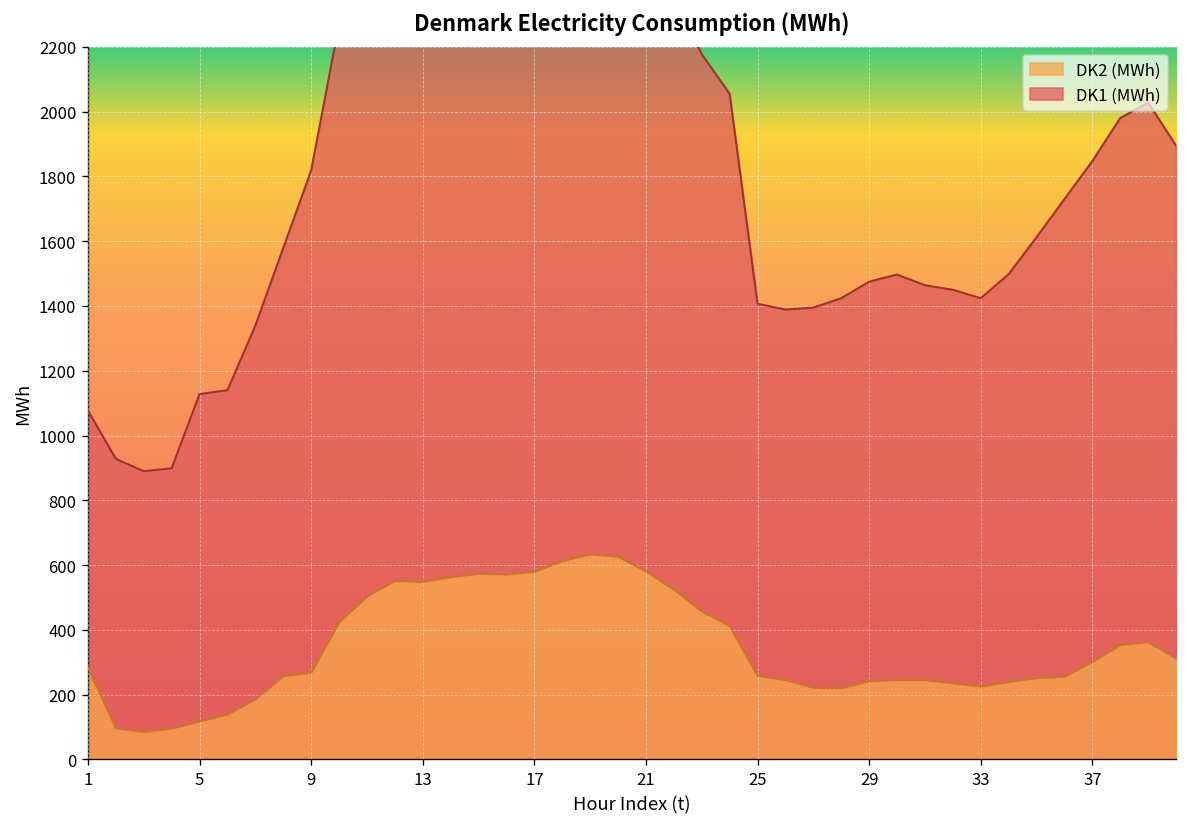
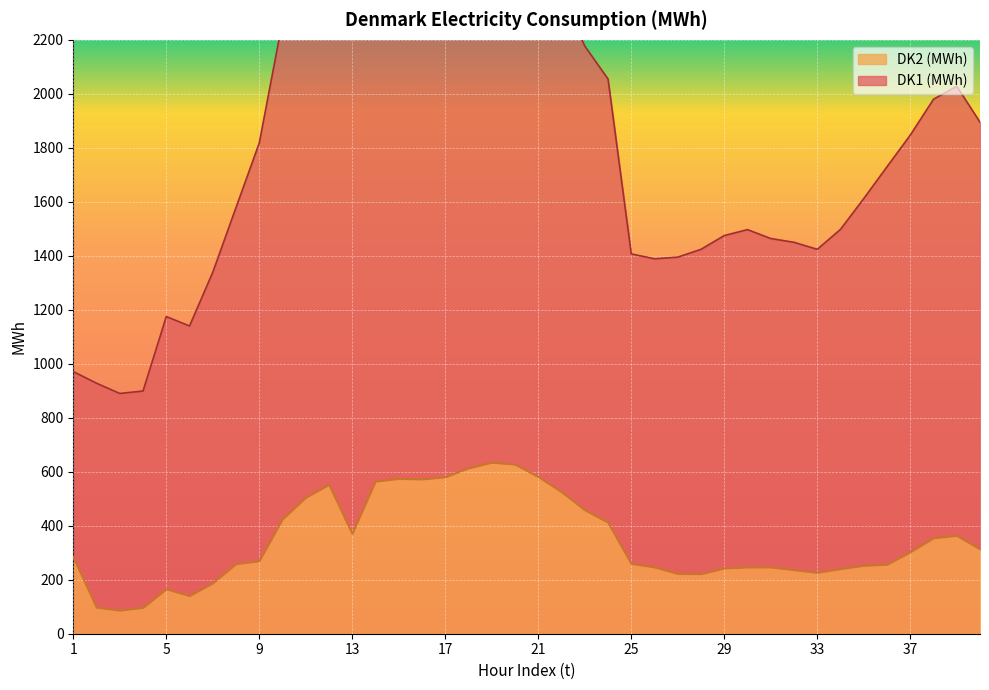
  {
    "DK2 (MWh)": {
      "1": 280,
-     "5": 120,
+     "5": 170,
      "9": 270,
-     "13": 550,
+     "13": 370,
      "17": 580,
      "21": 580,
      "25": 260,
      "29": 240,
      "33": 230,
      "37": 300
    },
    "DK1 (MWh)": {
-     "1": 790,
+     "1": 690,
      "5": 1010,
      "9": 1550,
      "25": 1150,
      "29": 1230,
      "33": 1200,
      "37": 1550
    }
  }
